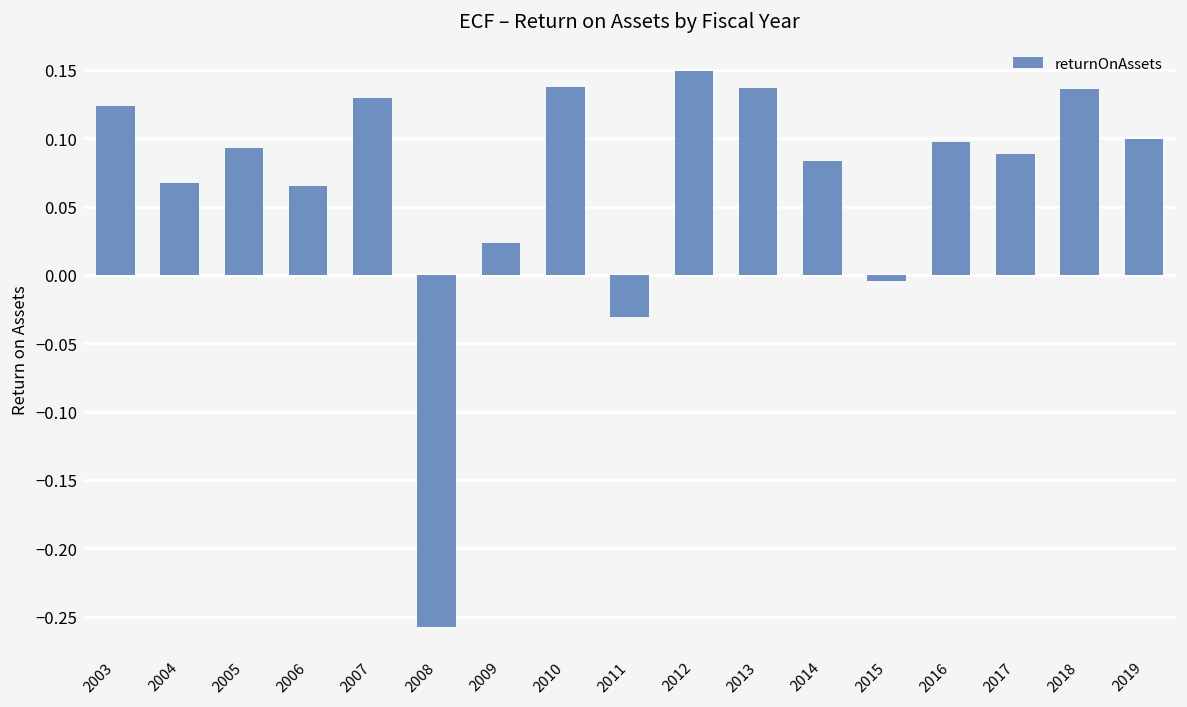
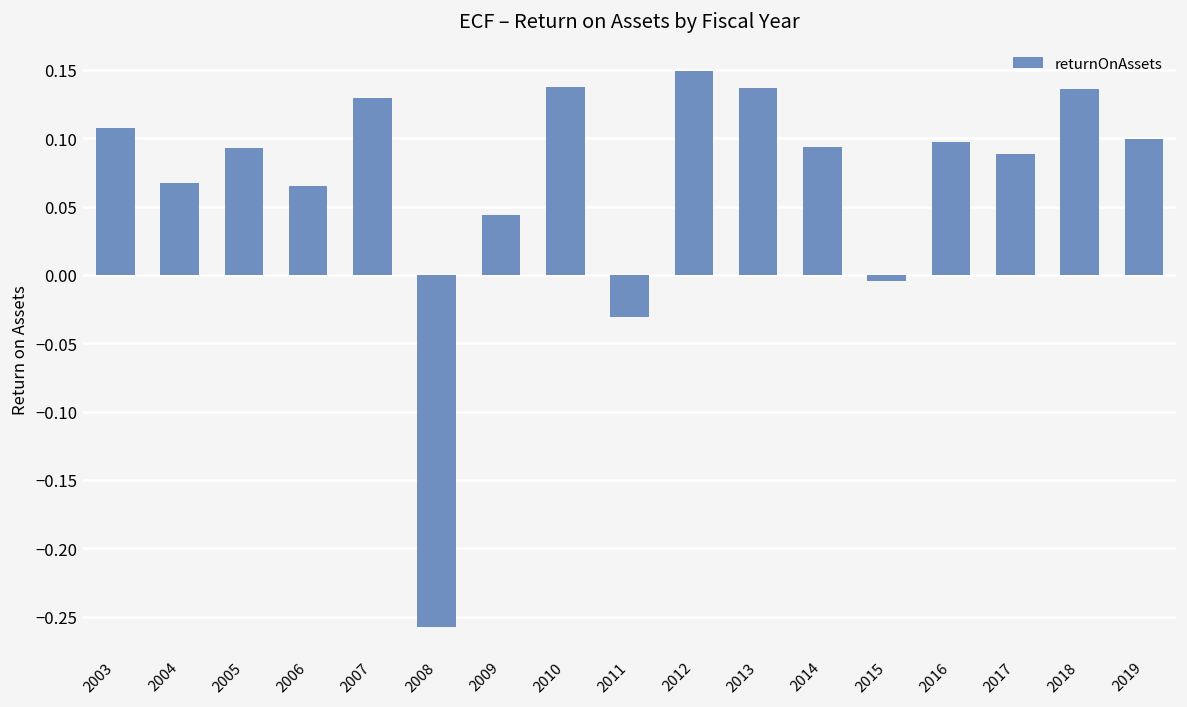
  {
-   "2003": 0.123,
+   "2003": 0.108,
    "2004": 0.067,
    "2005": 0.093,
    "2006": 0.065,
    "2007": 0.129,
    "2008": -0.257,
-   "2009": 0.023,
+   "2009": 0.044,
    "2010": 0.137,
    "2011": -0.031,
    "2012": 0.149,
    "2013": 0.137,
-   "2014": 0.084,
+   "2014": 0.093,
    "2015": -0.005,
    "2016": 0.097,
    "2017": 0.088,
    "2018": 0.136,
    "2019": 0.099
  }
